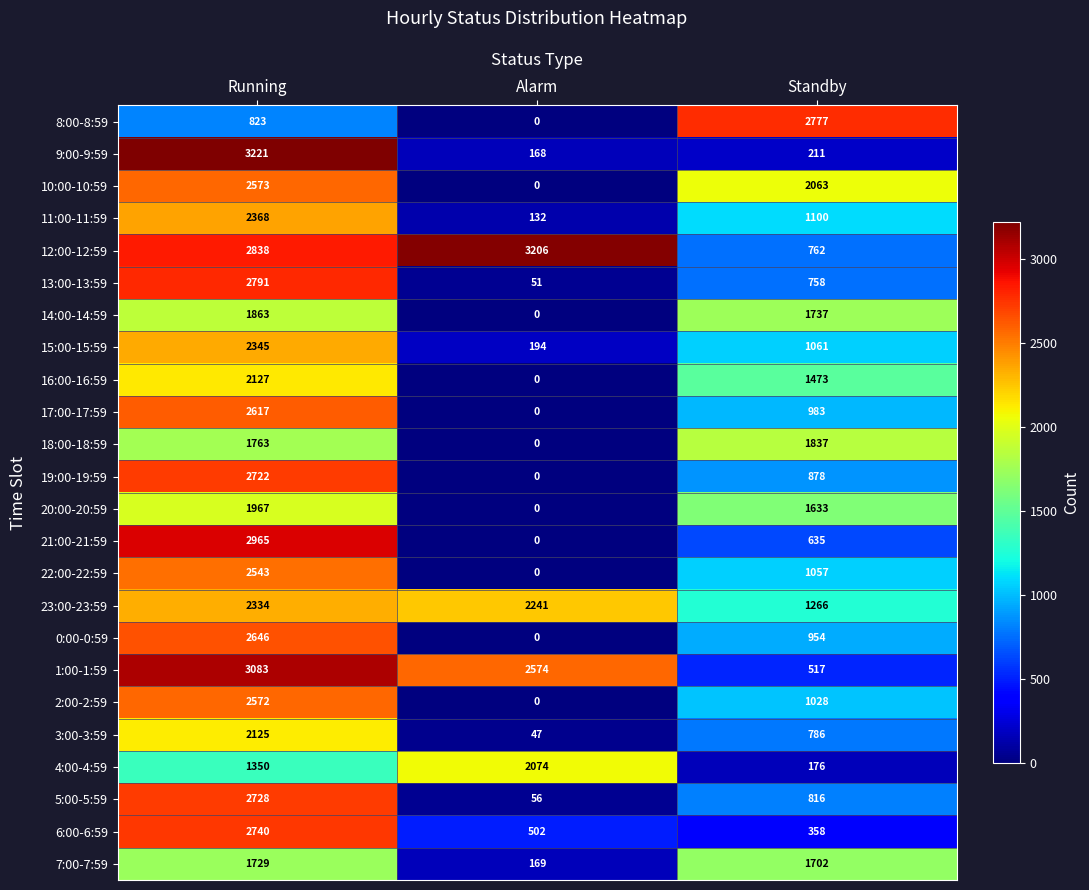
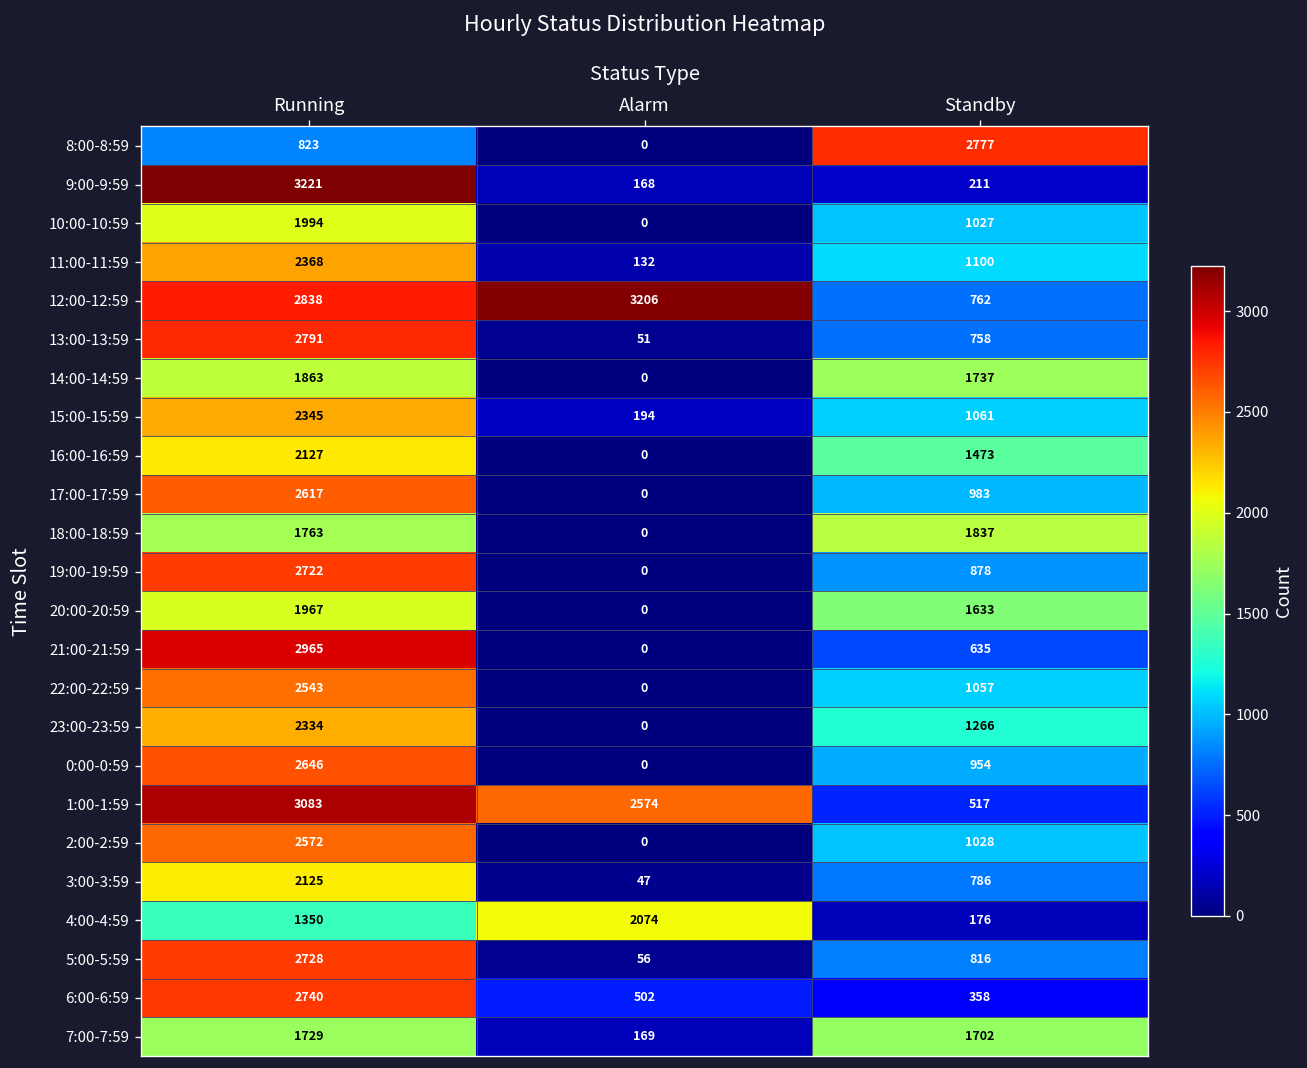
  {
    "8:00-8:59": {
      "Running": 823,
      "Alarm": 0,
      "Standby": 2777
    },
    "9:00-9:59": {
      "Running": 3221,
      "Alarm": 168,
      "Standby": 211
    },
    "10:00-10:59": {
-     "Running": 2573,
+     "Running": 1994,
      "Alarm": 0,
-     "Standby": 2063
+     "Standby": 1027
    },
    "11:00-11:59": {
      "Running": 2368,
      "Alarm": 132,
      "Standby": 1100
    },
    "12:00-12:59": {
      "Running": 2838,
      "Alarm": 3206,
      "Standby": 762
    },
    "13:00-13:59": {
      "Running": 2791,
      "Alarm": 51,
      "Standby": 758
    },
    "14:00-14:59": {
      "Running": 1863,
      "Alarm": 0,
      "Standby": 1737
    },
    "15:00-15:59": {
      "Running": 2345,
      "Alarm": 194,
      "Standby": 1061
    },
    "16:00-16:59": {
      "Running": 2127,
      "Alarm": 0,
      "Standby": 1473
    },
    "17:00-17:59": {
      "Running": 2617,
      "Alarm": 0,
      "Standby": 983
    },
    "18:00-18:59": {
      "Running": 1763,
      "Alarm": 0,
      "Standby": 1837
    },
    "19:00-19:59": {
      "Running": 2722,
      "Alarm": 0,
      "Standby": 878
    },
    "20:00-20:59": {
      "Running": 1967,
      "Alarm": 0,
      "Standby": 1633
    },
    "21:00-21:59": {
      "Running": 2965,
      "Alarm": 0,
      "Standby": 635
    },
    "22:00-22:59": {
      "Running": 2543,
      "Alarm": 0,
      "Standby": 1057
    },
    "23:00-23:59": {
      "Running": 2334,
-     "Alarm": 2241,
+     "Alarm": 0,
      "Standby": 1266
    },
    "0:00-0:59": {
      "Running": 2646,
      "Alarm": 0,
      "Standby": 954
    },
    "1:00-1:59": {
      "Running": 3083,
      "Alarm": 2574,
      "Standby": 517
    },
    "2:00-2:59": {
      "Running": 2572,
      "Alarm": 0,
      "Standby": 1028
    },
    "3:00-3:59": {
      "Running": 2125,
      "Alarm": 47,
      "Standby": 786
    },
    "4:00-4:59": {
      "Running": 1350,
      "Alarm": 2074,
      "Standby": 176
    },
    "5:00-5:59": {
      "Running": 2728,
      "Alarm": 56,
      "Standby": 816
    },
    "6:00-6:59": {
      "Running": 2740,
      "Alarm": 502,
      "Standby": 358
    },
    "7:00-7:59": {
      "Running": 1729,
      "Alarm": 169,
      "Standby": 1702
    }
  }
